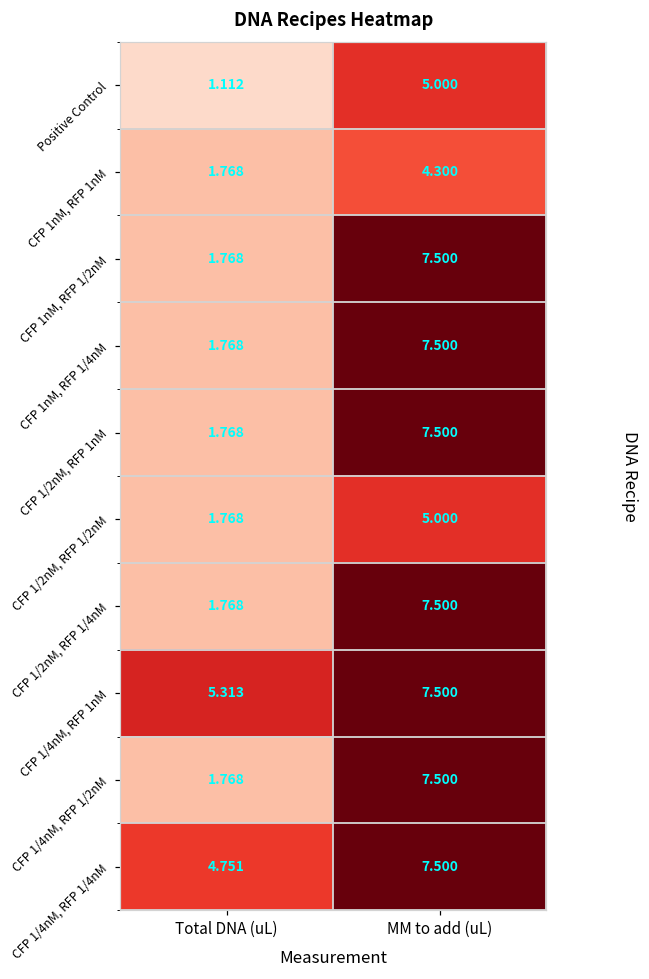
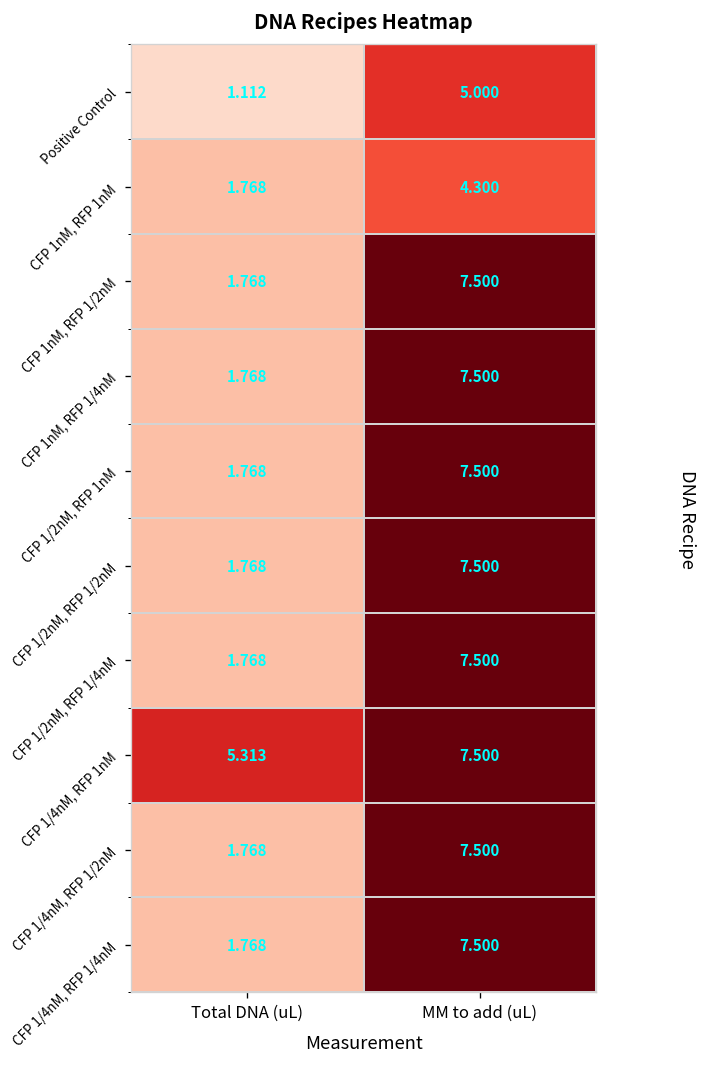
  {
    "Positive Control": {
      "Total DNA (uL)": 1.112,
      "MM to add (uL)": 5.000
    },
    "CFP 1nM, RFP 1nM": {
      "Total DNA (uL)": 1.768,
      "MM to add (uL)": 4.300
    },
    "CFP 1nM, RFP 1/2nM": {
      "Total DNA (uL)": 1.768,
      "MM to add (uL)": 7.500
    },
    "CFP 1nM, RFP 1/4nM": {
      "Total DNA (uL)": 1.768,
      "MM to add (uL)": 7.500
    },
    "CFP 1/2nM, RFP 1nM": {
      "Total DNA (uL)": 1.768,
      "MM to add (uL)": 7.500
    },
    "CFP 1/2nM, RFP 1/2nM": {
      "Total DNA (uL)": 1.768,
-     "MM to add (uL)": 5.000
+     "MM to add (uL)": 7.500
    },
    "CFP 1/2nM, RFP 1/4nM": {
      "Total DNA (uL)": 1.768,
      "MM to add (uL)": 7.500
    },
    "CFP 1/4nM, RFP 1nM": {
      "Total DNA (uL)": 5.313,
      "MM to add (uL)": 7.500
    },
    "CFP 1/4nM, RFP 1/2nM": {
      "Total DNA (uL)": 1.768,
      "MM to add (uL)": 7.500
    },
    "CFP 1/4nM, RFP 1/4nM": {
-     "Total DNA (uL)": 4.751,
+     "Total DNA (uL)": 1.768,
      "MM to add (uL)": 7.500
    }
  }
